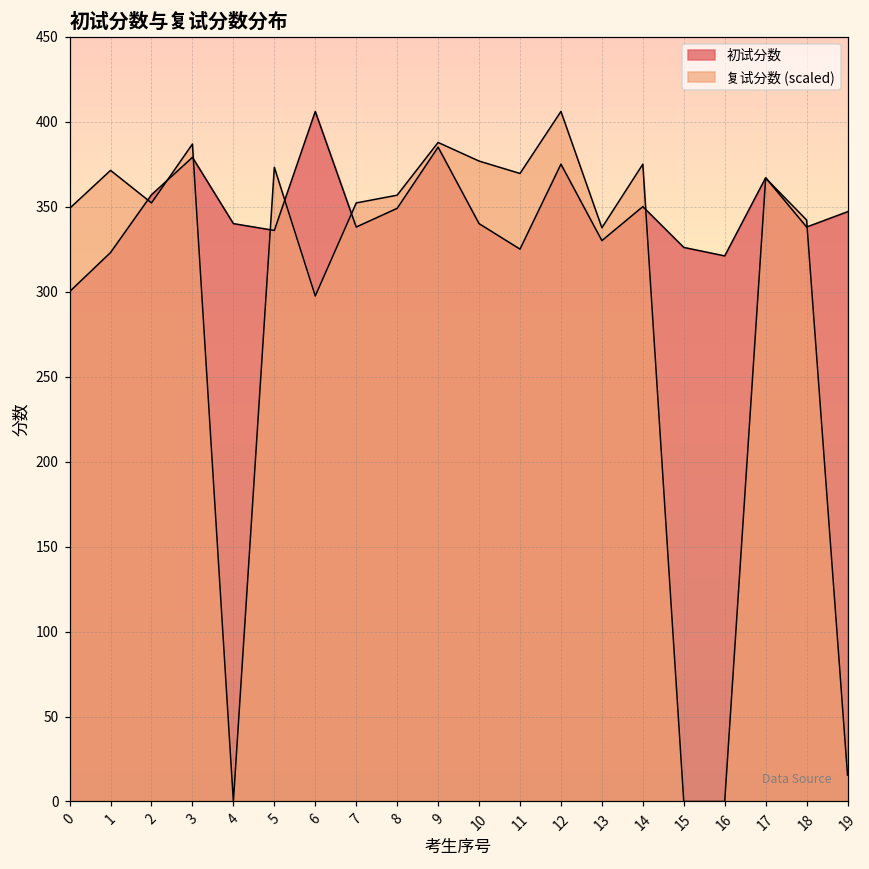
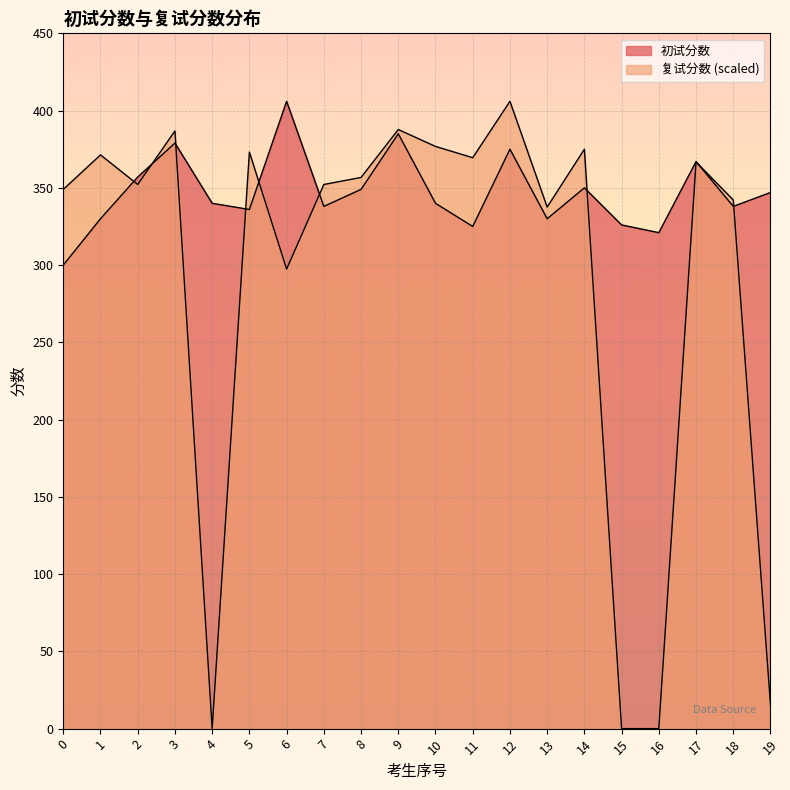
  {
    "初试分数": {
      "0": 300,
-     "1": 323,
+     "1": 330,
      "2": 357,
      "3": 379,
      "4": 340,
      "5": 336,
      "6": 406,
      "7": 338,
      "8": 349,
      "9": 385,
      "10": 340,
      "11": 325,
      "12": 375,
      "13": 330,
      "14": 350,
      "15": 326,
      "16": 321,
      "18": 338,
      "19": 347
    },
    "复试分数 (scaled)": {
      "0": 349,
      "1": 371,
      "2": 352,
      "3": 387,
      "4": 0,
      "5": 373,
      "6": 297,
      "7": 352,
      "8": 357,
      "9": 388,
      "10": 377,
      "11": 370,
      "12": 406,
      "13": 338,
      "14": 375,
      "15": 0,
      "16": 0,
      "18": 342,
      "19": 16
    }
  }
